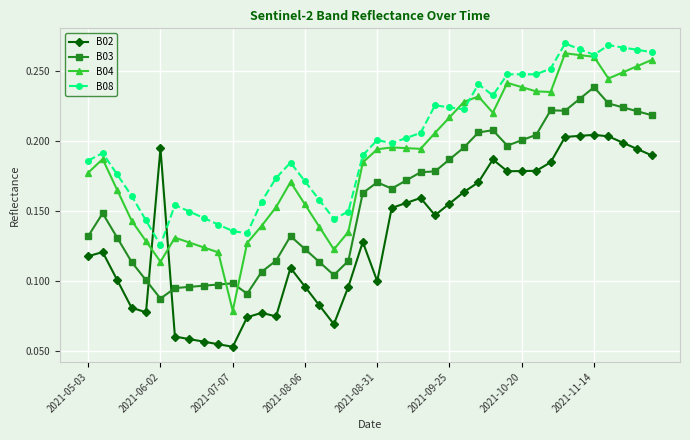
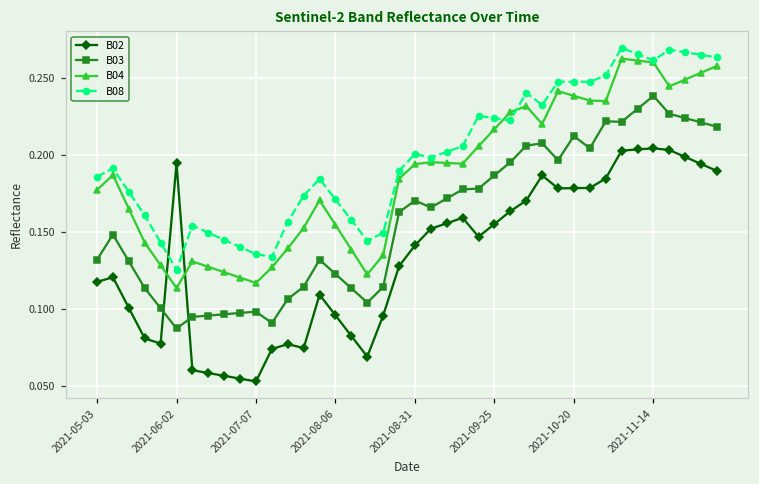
  {
    "B02": {
      "2021-05-03": 0.117,
      "2021-06-02": 0.194,
      "2021-07-07": 0.053,
      "2021-08-06": 0.096,
-     "2021-08-31": 0.100,
+     "2021-08-31": 0.141,
      "2021-09-25": 0.155,
      "2021-10-20": 0.178,
      "2021-11-14": 0.204
    },
    "B03": {
      "2021-05-03": 0.132,
      "2021-06-02": 0.087,
      "2021-07-07": 0.098,
      "2021-08-06": 0.123,
      "2021-08-31": 0.170,
      "2021-09-25": 0.187,
-     "2021-10-20": 0.200,
+     "2021-10-20": 0.212,
      "2021-11-14": 0.238
    },
    "B04": {
      "2021-05-03": 0.177,
      "2021-06-02": 0.114,
-     "2021-07-07": 0.079,
+     "2021-07-07": 0.117,
      "2021-08-06": 0.154,
      "2021-08-31": 0.194,
      "2021-09-25": 0.217,
      "2021-10-20": 0.238
    },
    "B08": {
      "2021-05-03": 0.186,
      "2021-06-02": 0.125,
      "2021-07-07": 0.135,
      "2021-08-06": 0.171,
      "2021-08-31": 0.200,
      "2021-09-25": 0.224,
      "2021-10-20": 0.247
    }
  }
